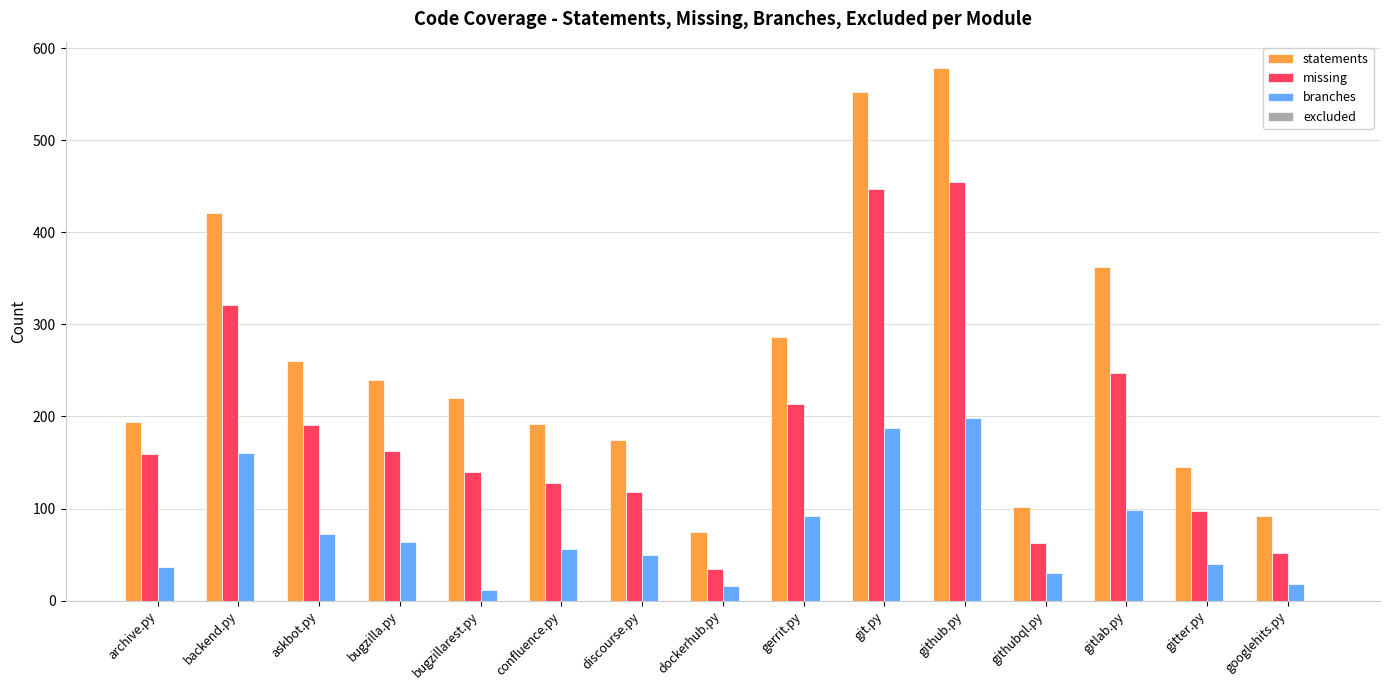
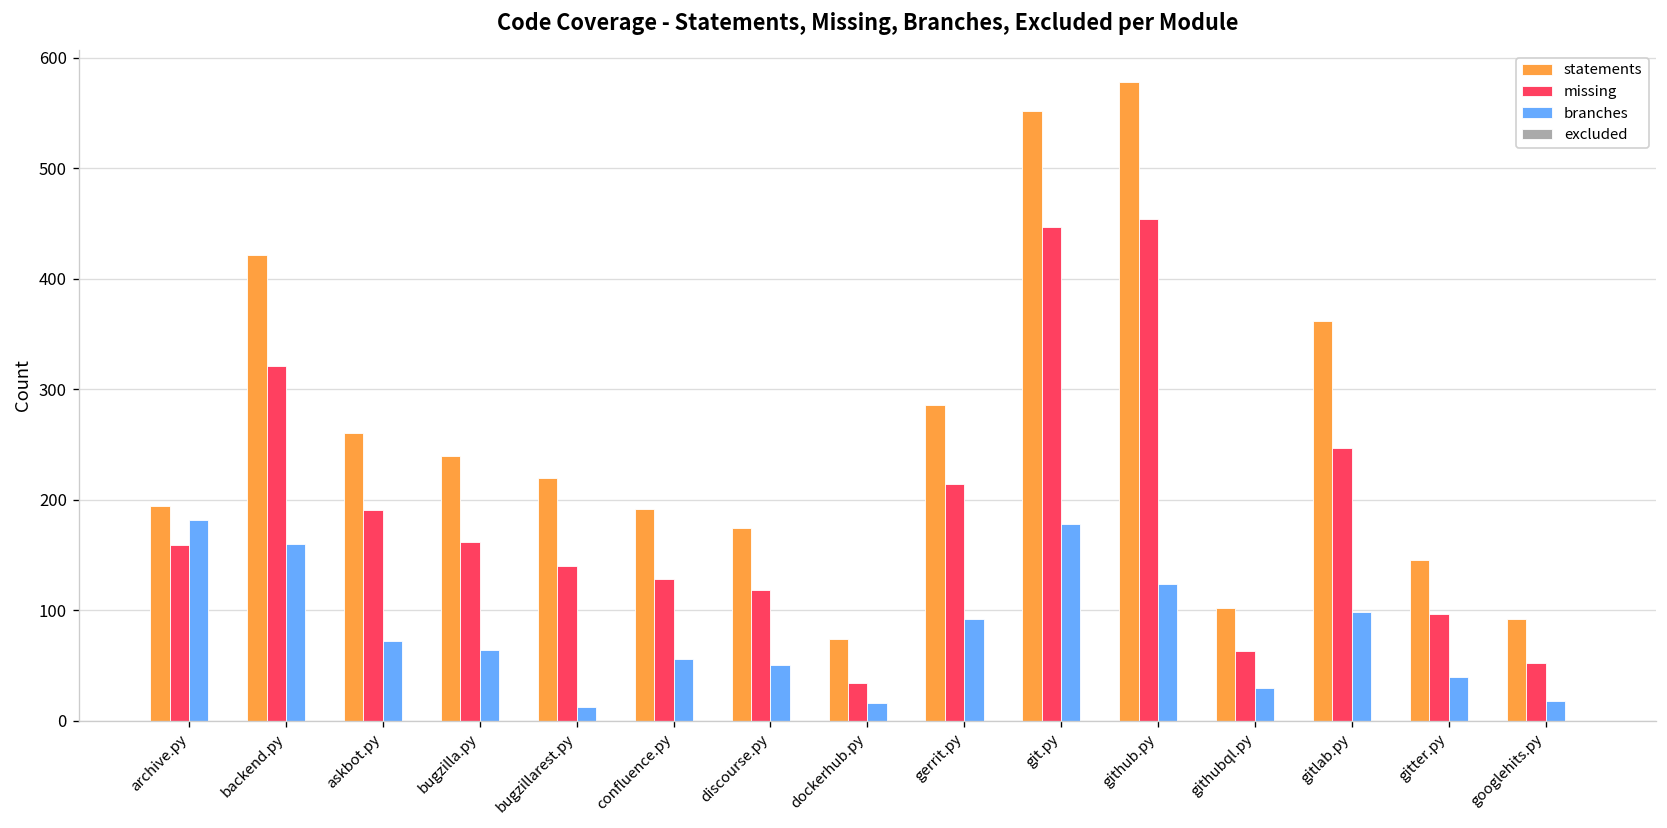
  {
    "statements": {
      "archive.py": 190,
      "backend.py": 420,
      "askbot.py": 260,
      "bugzilla.py": 240,
      "bugzillarest.py": 220,
      "confluence.py": 190,
      "discourse.py": 170,
      "dockerhub.py": 70,
      "gerrit.py": 290,
      "git.py": 550,
      "github.py": 580,
      "githubql.py": 100,
      "gitlab.py": 360,
      "gitter.py": 150,
      "googlehits.py": 90
    },
    "missing": {
      "archive.py": 160,
      "backend.py": 320,
      "askbot.py": 190,
      "bugzilla.py": 160,
      "bugzillarest.py": 140,
      "confluence.py": 130,
      "discourse.py": 120,
      "dockerhub.py": 30,
      "gerrit.py": 210,
      "git.py": 450,
      "github.py": 450,
      "githubql.py": 60,
      "gitlab.py": 250,
      "gitter.py": 100,
      "googlehits.py": 50
    },
    "branches": {
-     "archive.py": 40,
+     "archive.py": 180,
      "backend.py": 160,
      "askbot.py": 70,
      "bugzilla.py": 60,
      "bugzillarest.py": 10,
      "confluence.py": 60,
      "discourse.py": 50,
      "dockerhub.py": 20,
      "gerrit.py": 90,
-     "git.py": 190,
-     "github.py": 200,
+     "git.py": 180,
+     "github.py": 120,
      "githubql.py": 30,
      "gitlab.py": 100,
      "gitter.py": 40,
      "googlehits.py": 20
    },
    "excluded": {
      "archive.py": 0,
      "backend.py": 0,
      "askbot.py": 0,
      "bugzilla.py": 0,
      "bugzillarest.py": 0,
      "confluence.py": 0,
      "discourse.py": 0,
      "dockerhub.py": 0,
      "gerrit.py": 0,
      "git.py": 0,
      "github.py": 0,
      "githubql.py": 0,
      "gitlab.py": 0,
      "gitter.py": 0,
      "googlehits.py": 0
    }
  }
